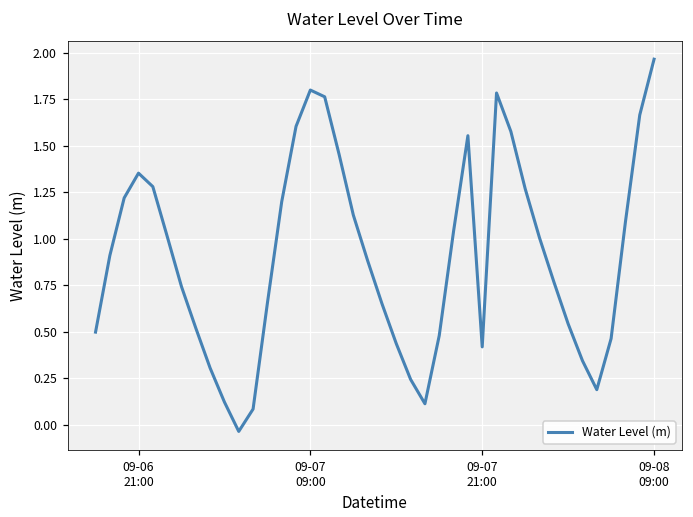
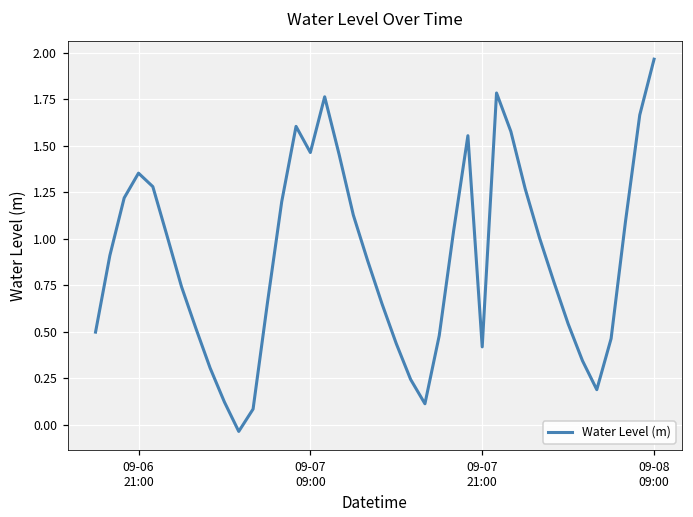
  {
    "09-06 21:00": 1.35,
-   "09-07 09:00": 1.80,
+   "09-07 09:00": 1.46,
    "09-07 21:00": 0.42,
    "09-08 09:00": 1.96
  }
